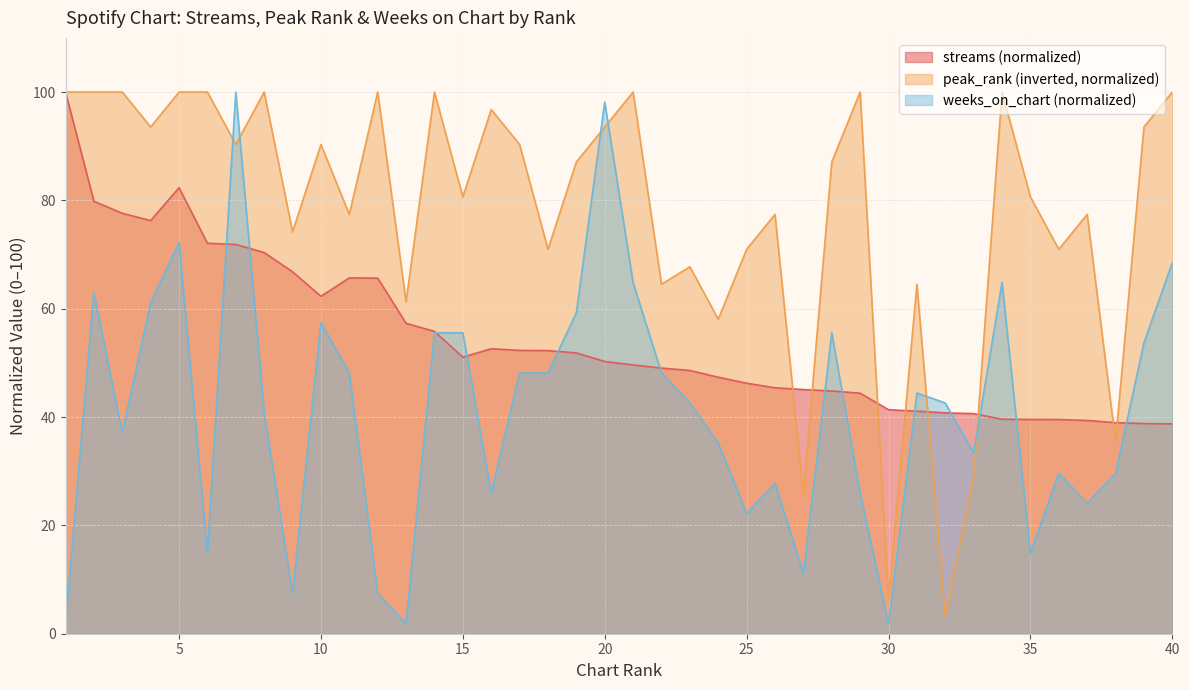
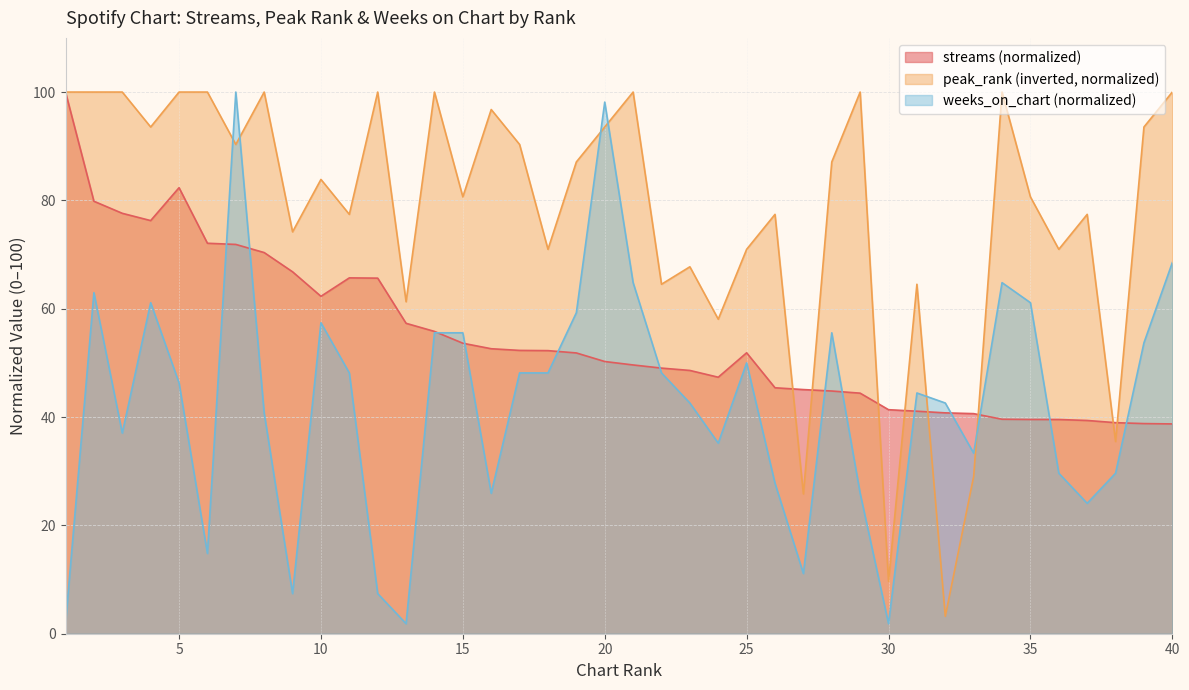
  {
    "streams (normalized)": {
      "5": 82,
      "10": 62,
-     "15": 51,
+     "15": 54,
      "20": 50,
-     "25": 46,
+     "25": 52,
      "30": 41,
      "35": 40,
      "40": 39
    },
    "peak_rank (inverted, normalized)": {
      "5": 100,
-     "10": 90,
+     "10": 84,
      "15": 81,
      "20": 94,
      "25": 71,
-     "30": 6,
+     "30": 10,
      "35": 81,
      "40": 100
    },
    "weeks_on_chart (normalized)": {
-     "5": 72,
+     "5": 46,
      "10": 57,
      "15": 56,
      "20": 98,
-     "25": 22,
+     "25": 50,
      "30": 2,
-     "35": 15,
+     "35": 61,
      "40": 69
    }
  }
